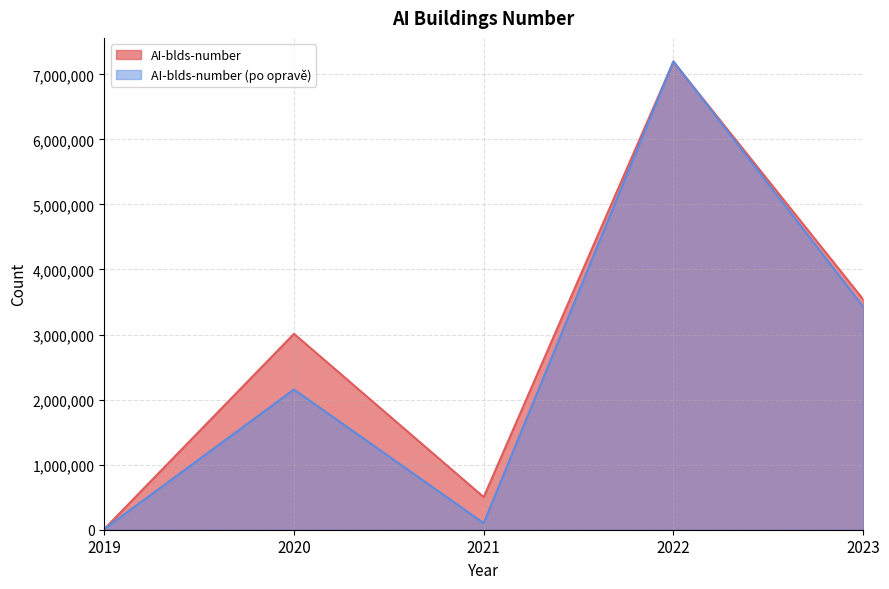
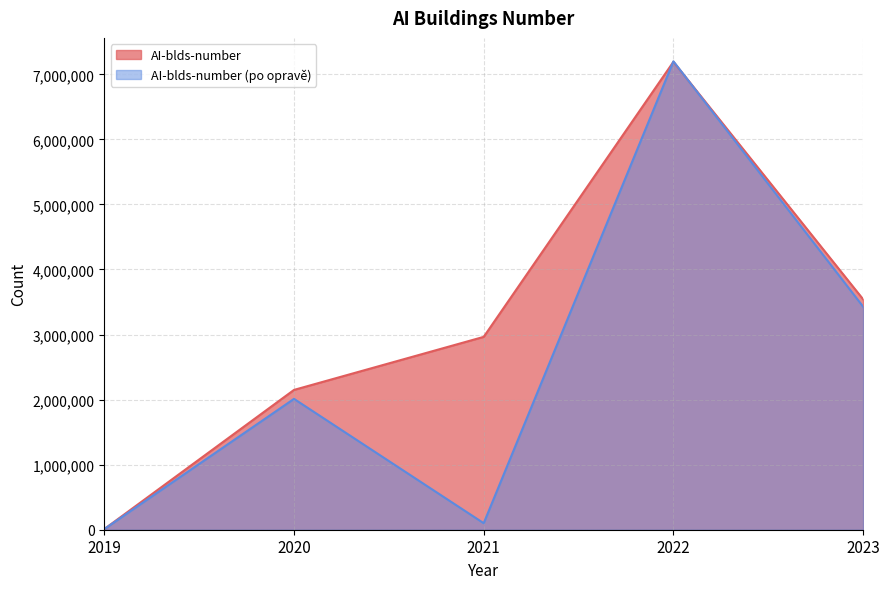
  {
    "AI-blds-number": {
-     "2020": "3,000,000",
-     "2021": "500,000",
+     "2020": "2,100,000",
+     "2021": "3,000,000",
      "2023": "3,500,000"
    },
    "AI-blds-number (po opravě)": {
-     "2020": "2,200,000",
+     "2020": "2,000,000",
      "2021": "100,000",
      "2023": "3,400,000"
    }
  }
